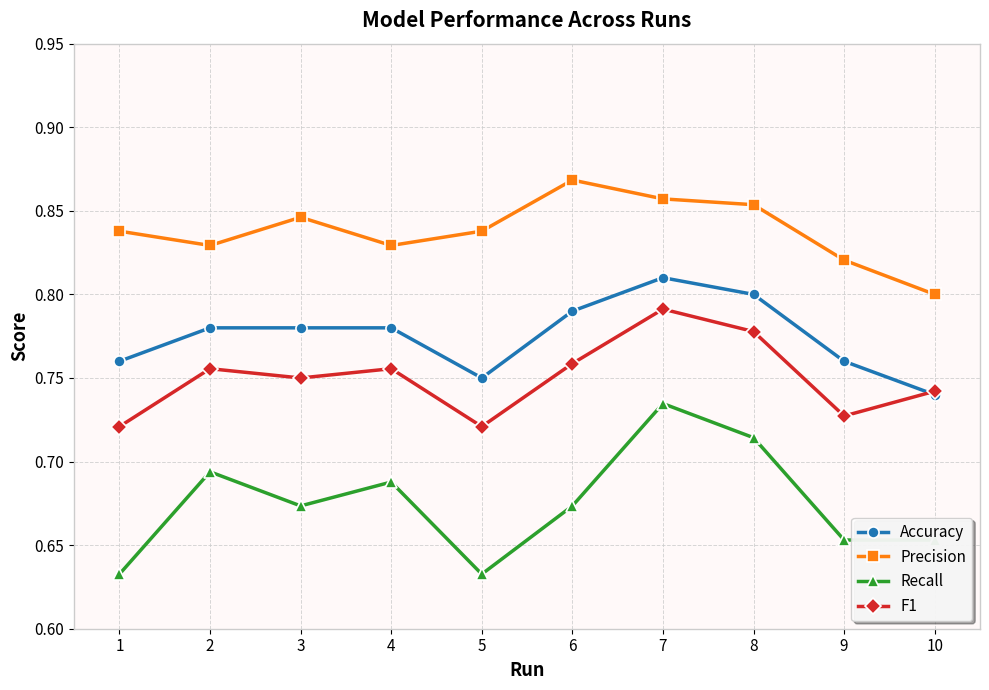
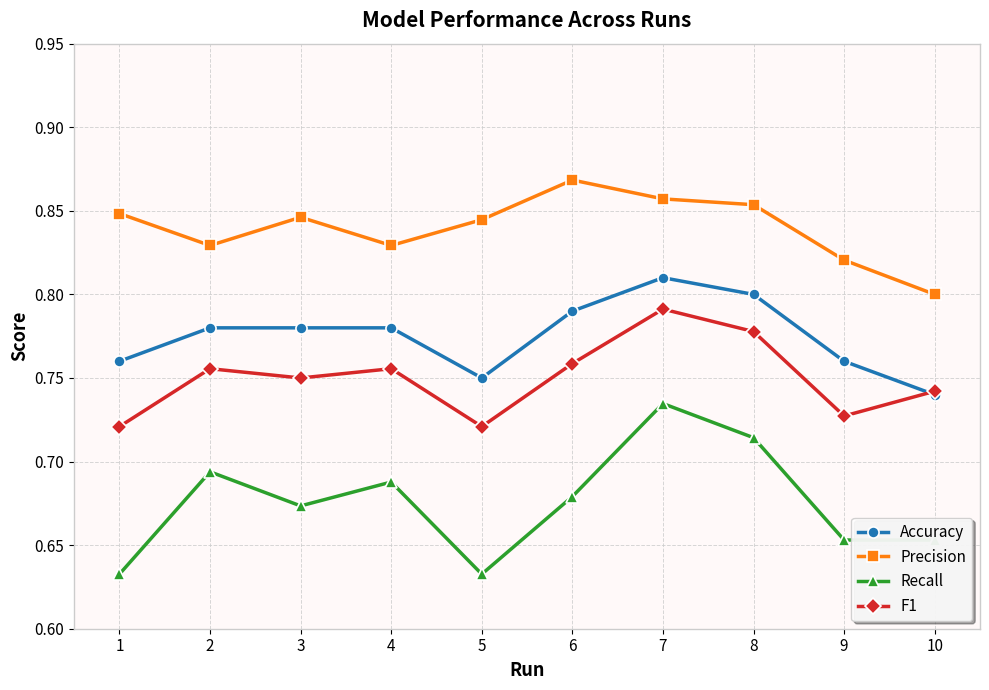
  {
    "Accuracy": {
      "1": 0.760,
      "2": 0.780,
      "3": 0.780,
      "4": 0.780,
      "5": 0.750,
      "6": 0.790,
      "7": 0.810,
      "8": 0.800,
      "9": 0.760,
      "10": 0.740
    },
    "Precision": {
-     "1": 0.838,
+     "1": 0.848,
      "2": 0.829,
      "3": 0.846,
      "4": 0.829,
-     "5": 0.838,
+     "5": 0.845,
      "6": 0.868,
      "7": 0.857,
      "8": 0.854,
      "9": 0.821,
      "10": 0.800
    },
    "Recall": {
      "1": 0.633,
      "2": 0.694,
      "3": 0.673,
      "4": 0.688,
      "5": 0.633,
-     "6": 0.673,
+     "6": 0.679,
      "7": 0.735,
      "8": 0.714,
      "9": 0.653
    },
    "F1": {
      "1": 0.721,
      "2": 0.756,
      "3": 0.750,
      "4": 0.756,
      "5": 0.721,
      "6": 0.759,
      "7": 0.791,
      "8": 0.778,
      "9": 0.727,
      "10": 0.742
    }
  }
